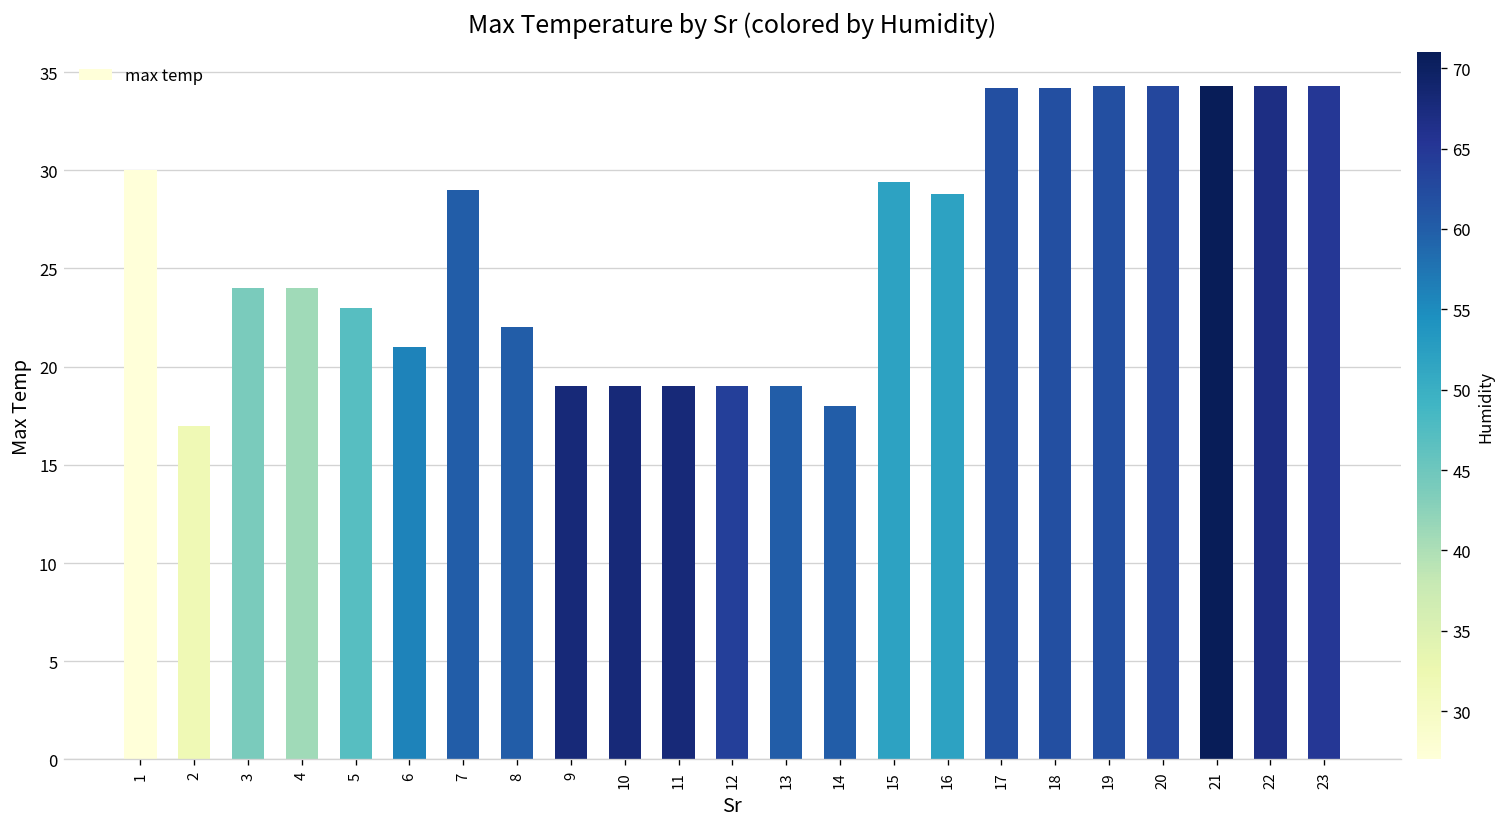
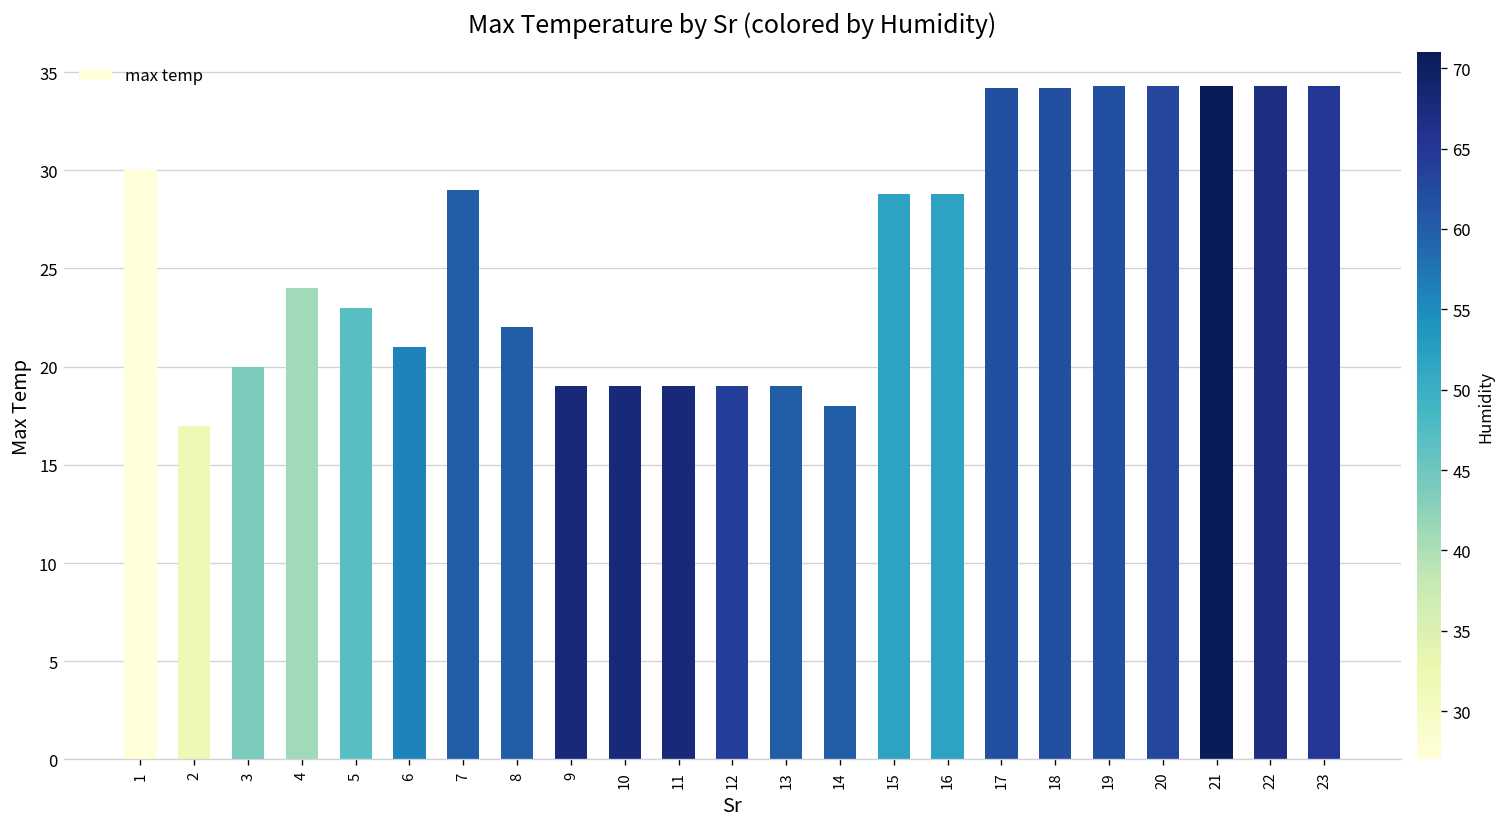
  {
    "1": 30.0,
    "2": 17.0,
-   "3": 24,
+   "3": 20,
    "4": 24.0,
    "5": 23.0,
    "6": 21.0,
    "7": 29.0,
    "8": 22.0,
    "9": 19.0,
    "10": 19.0,
    "11": 19.0,
    "12": 19.0,
    "13": 19.0,
    "14": 18.0,
-   "15": 29.4,
+   "15": 28.8,
    "16": 28.8,
    "17": 34.2,
    "18": 34.2,
    "19": 34.3,
    "20": 34.3,
    "21": 34.3,
    "22": 34.3,
    "23": 34.3
  }
